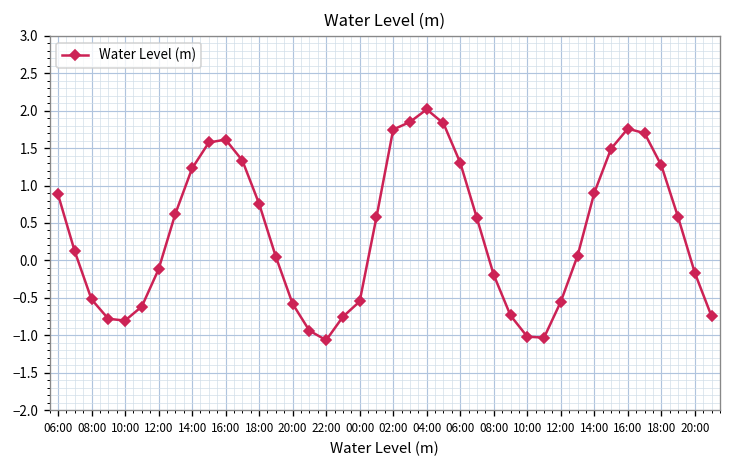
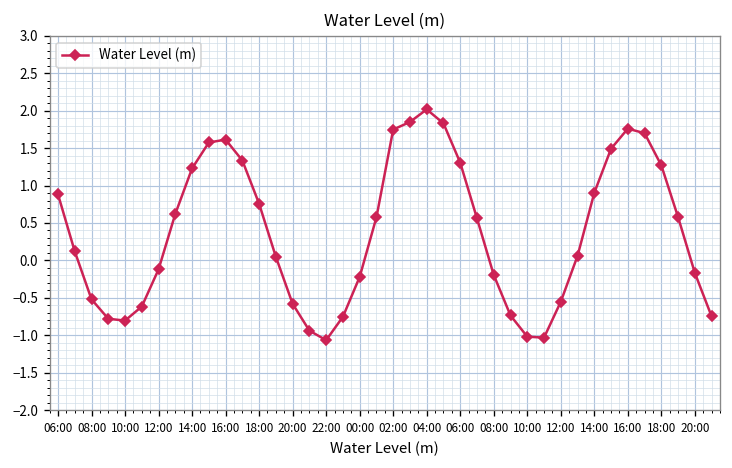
  {
    "22:00": -1.1,
-   "00:00": -0.5,
+   "00:00": -0.2,
    "02:00": 1.7,
    "04:00": 2.0
  }
